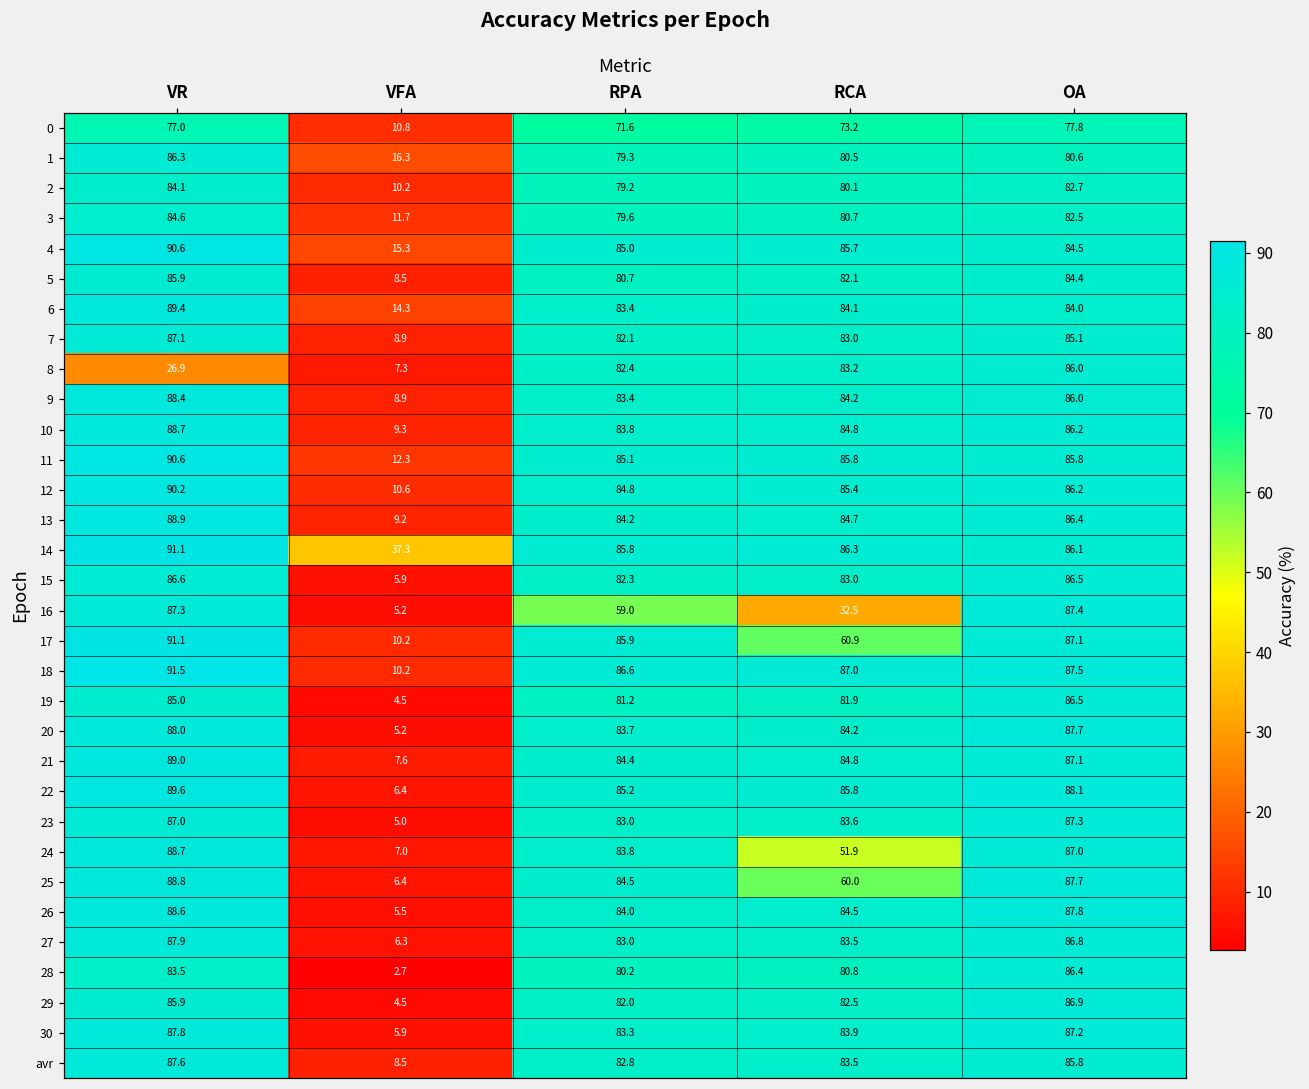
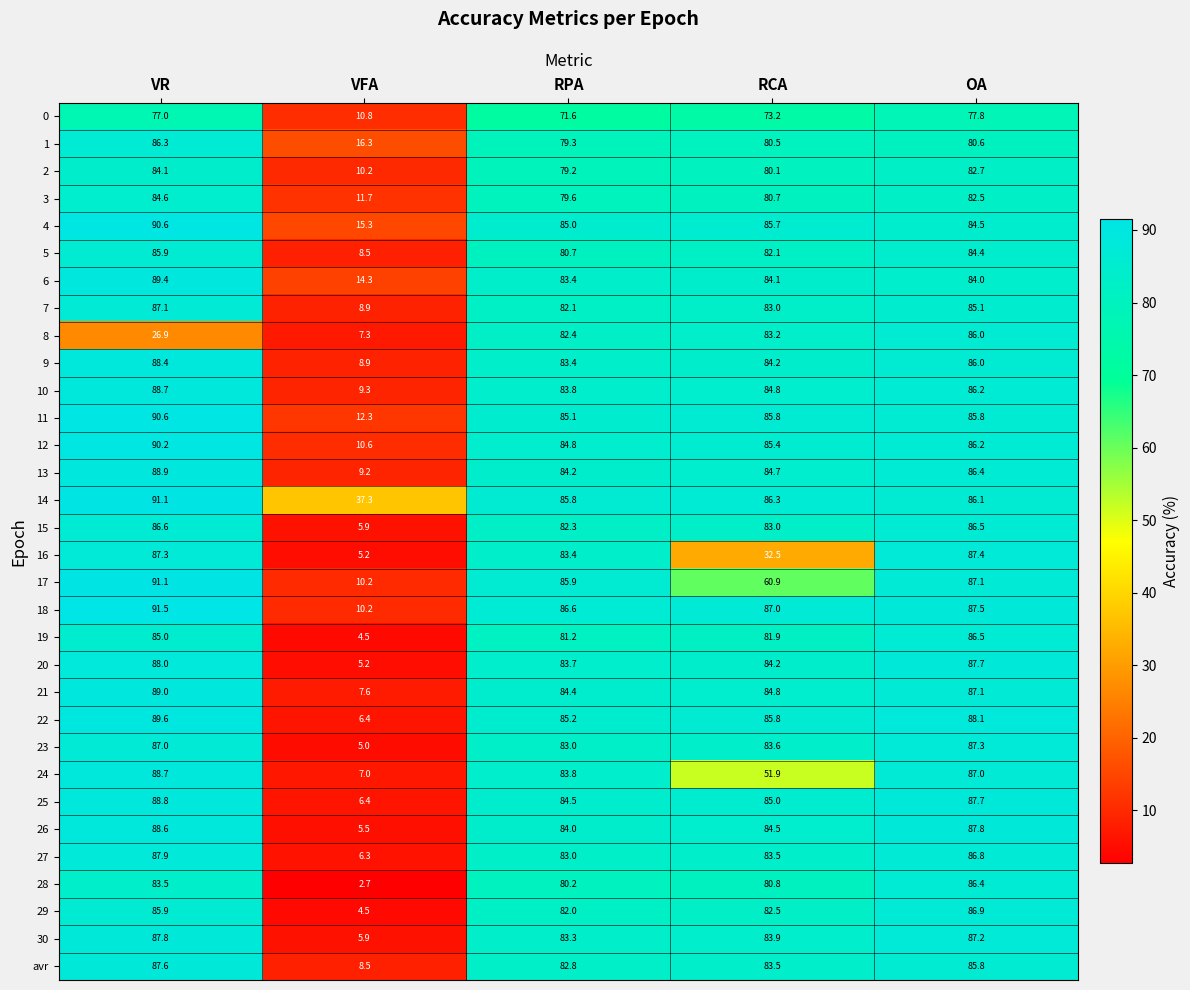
  {
    "0": {
      "VR": 77.0,
      "VFA": 10.8,
      "RPA": 71.6,
      "RCA": 73.2,
      "OA": 77.8
    },
    "1": {
      "VR": 86.3,
      "VFA": 16.3,
      "RPA": 79.3,
      "RCA": 80.5,
      "OA": 80.6
    },
    "2": {
      "VR": 84.1,
      "VFA": 10.2,
      "RPA": 79.2,
      "RCA": 80.1,
      "OA": 82.7
    },
    "3": {
      "VR": 84.6,
      "VFA": 11.7,
      "RPA": 79.6,
      "RCA": 80.7,
      "OA": 82.5
    },
    "4": {
      "VR": 90.6,
      "VFA": 15.3,
      "RPA": 85.0,
      "RCA": 85.7,
      "OA": 84.5
    },
    "5": {
      "VR": 85.9,
      "VFA": 8.5,
      "RPA": 80.7,
      "RCA": 82.1,
      "OA": 84.4
    },
    "6": {
      "VR": 89.4,
      "VFA": 14.3,
      "RPA": 83.4,
      "RCA": 84.1,
      "OA": 84.0
    },
    "7": {
      "VR": 87.1,
      "VFA": 8.9,
      "RPA": 82.1,
      "RCA": 83.0,
      "OA": 85.1
    },
    "8": {
      "VR": 26.9,
      "VFA": 7.3,
      "RPA": 82.4,
      "RCA": 83.2,
      "OA": 86.0
    },
    "9": {
      "VR": 88.4,
      "VFA": 8.9,
      "RPA": 83.4,
      "RCA": 84.2,
      "OA": 86.0
    },
    "10": {
      "VR": 88.7,
      "VFA": 9.3,
      "RPA": 83.8,
      "RCA": 84.8,
      "OA": 86.2
    },
    "11": {
      "VR": 90.6,
      "VFA": 12.3,
      "RPA": 85.1,
      "RCA": 85.8,
      "OA": 85.8
    },
    "12": {
      "VR": 90.2,
      "VFA": 10.6,
      "RPA": 84.8,
      "RCA": 85.4,
      "OA": 86.2
    },
    "13": {
      "VR": 88.9,
      "VFA": 9.2,
      "RPA": 84.2,
      "RCA": 84.7,
      "OA": 86.4
    },
    "14": {
      "VR": 91.1,
      "VFA": 37.3,
      "RPA": 85.8,
      "RCA": 86.3,
      "OA": 86.1
    },
    "15": {
      "VR": 86.6,
      "VFA": 5.9,
      "RPA": 82.3,
      "RCA": 83.0,
      "OA": 86.5
    },
    "16": {
      "VR": 87.3,
      "VFA": 5.2,
-     "RPA": 59.0,
+     "RPA": 83.4,
      "RCA": 32.5,
      "OA": 87.4
    },
    "17": {
      "VR": 91.1,
      "VFA": 10.2,
      "RPA": 85.9,
      "RCA": 60.9,
      "OA": 87.1
    },
    "18": {
      "VR": 91.5,
      "VFA": 10.2,
      "RPA": 86.6,
      "RCA": 87.0,
      "OA": 87.5
    },
    "19": {
      "VR": 85.0,
      "VFA": 4.5,
      "RPA": 81.2,
      "RCA": 81.9,
      "OA": 86.5
    },
    "20": {
      "VR": 88.0,
      "VFA": 5.2,
      "RPA": 83.7,
      "RCA": 84.2,
      "OA": 87.7
    },
    "21": {
      "VR": 89.0,
      "VFA": 7.6,
      "RPA": 84.4,
      "RCA": 84.8,
      "OA": 87.1
    },
    "22": {
      "VR": 89.6,
      "VFA": 6.4,
      "RPA": 85.2,
      "RCA": 85.8,
      "OA": 88.1
    },
    "23": {
      "VR": 87.0,
      "VFA": 5.0,
      "RPA": 83.0,
      "RCA": 83.6,
      "OA": 87.3
    },
    "24": {
      "VR": 88.7,
      "VFA": 7.0,
      "RPA": 83.8,
      "RCA": 51.9,
      "OA": 87.0
    },
    "25": {
      "VR": 88.8,
      "VFA": 6.4,
      "RPA": 84.5,
-     "RCA": 60.0,
+     "RCA": 85.0,
      "OA": 87.7
    },
    "26": {
      "VR": 88.6,
      "VFA": 5.5,
      "RPA": 84.0,
      "RCA": 84.5,
      "OA": 87.8
    },
    "27": {
      "VR": 87.9,
      "VFA": 6.3,
      "RPA": 83.0,
      "RCA": 83.5,
      "OA": 86.8
    },
    "28": {
      "VR": 83.5,
      "VFA": 2.7,
      "RPA": 80.2,
      "RCA": 80.8,
      "OA": 86.4
    },
    "29": {
      "VR": 85.9,
      "VFA": 4.5,
      "RPA": 82.0,
      "RCA": 82.5,
      "OA": 86.9
    },
    "30": {
      "VR": 87.8,
      "VFA": 5.9,
      "RPA": 83.3,
      "RCA": 83.9,
      "OA": 87.2
    },
    "avr": {
      "VR": 87.6,
      "VFA": 8.5,
      "RPA": 82.8,
      "RCA": 83.5,
      "OA": 85.8
    }
  }
